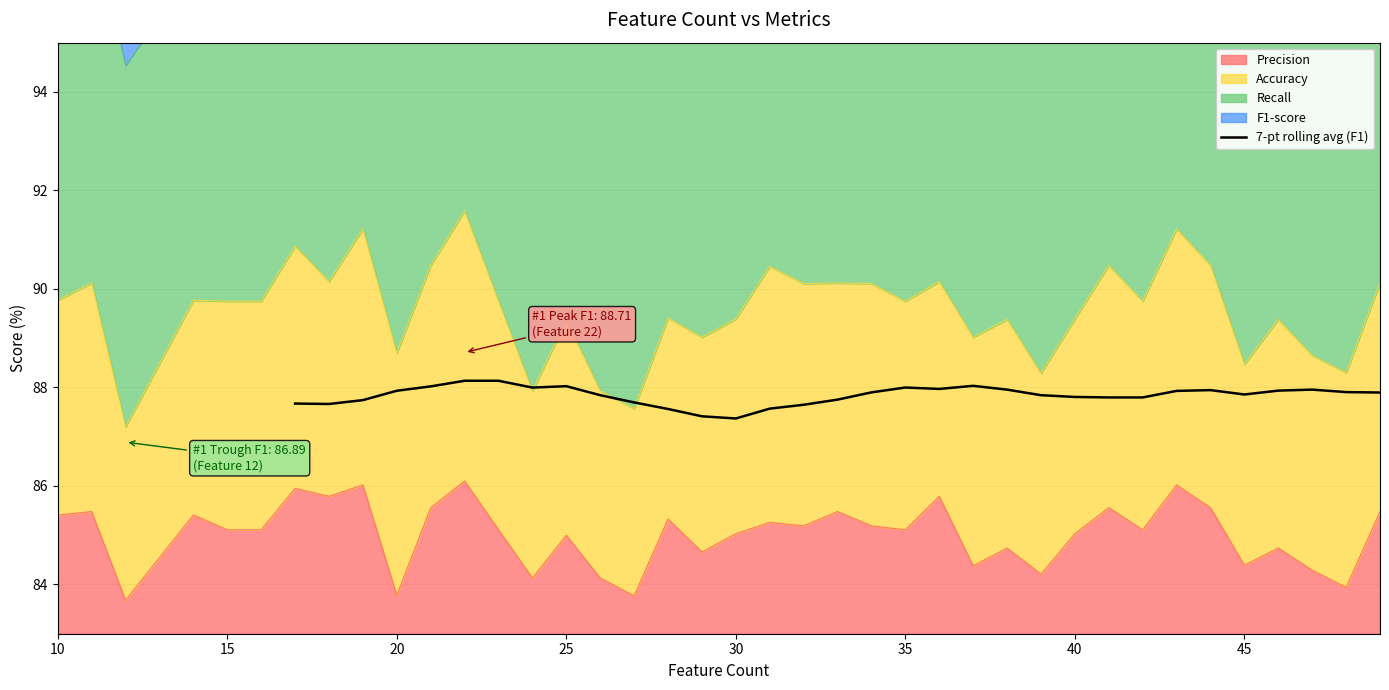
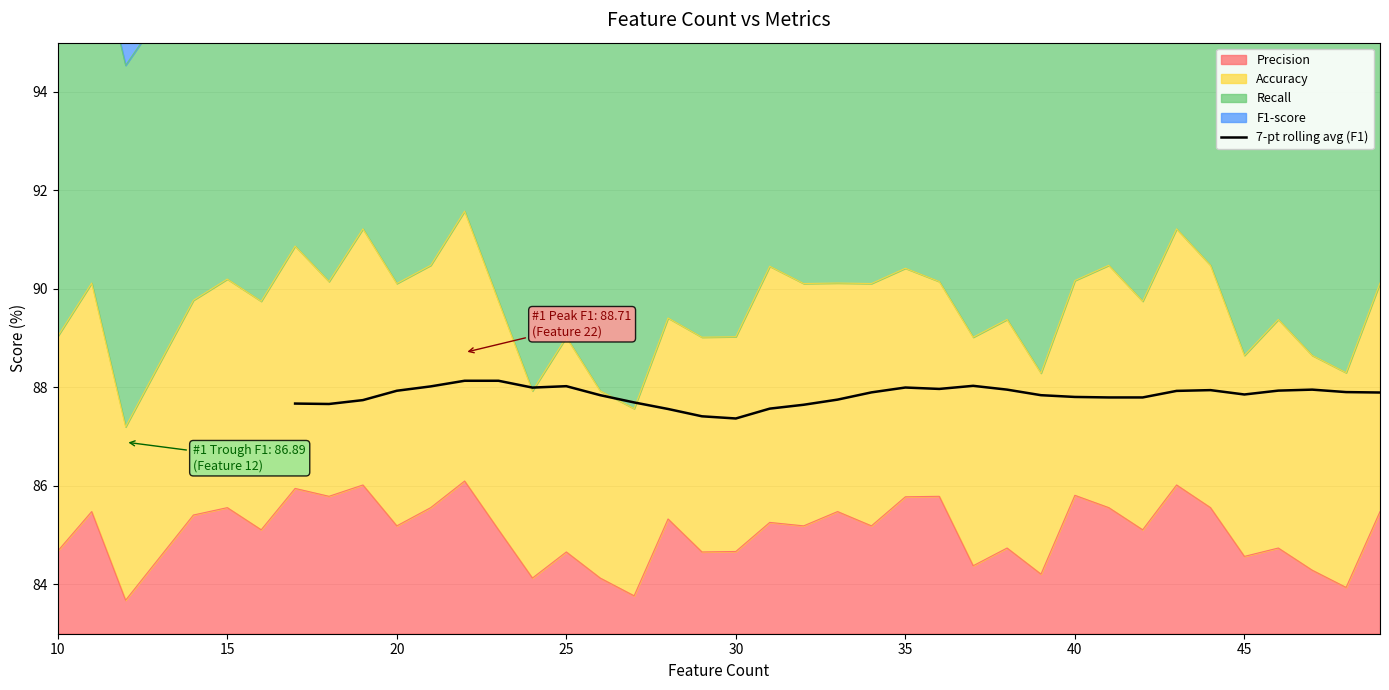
  {
    "Precision": {
-     "10": 85.4,
-     "15": 85.1,
-     "20": 83.8,
-     "25": 85.0,
-     "30": 85.0,
-     "35": 85.1,
-     "40": 85.0,
-     "45": 84.4
+     "10": 84.7,
+     "15": 85.6,
+     "20": 85.2,
+     "25": 84.7,
+     "30": 84.7,
+     "35": 85.8,
+     "40": 85.8,
+     "45": 84.6
    },
    "Accuracy": {
      "10": 4.4,
      "15": 4.6,
      "20": 4.9,
      "30": 4.4,
      "35": 4.6,
      "40": 4.4,
      "45": 4.1
    },
    "7-pt rolling avg (F1)": {
      "20": 87.9,
      "25": 88.0,
      "30": 87.4,
      "35": 88.0,
      "40": 87.8,
      "45": 87.9
    }
  }
